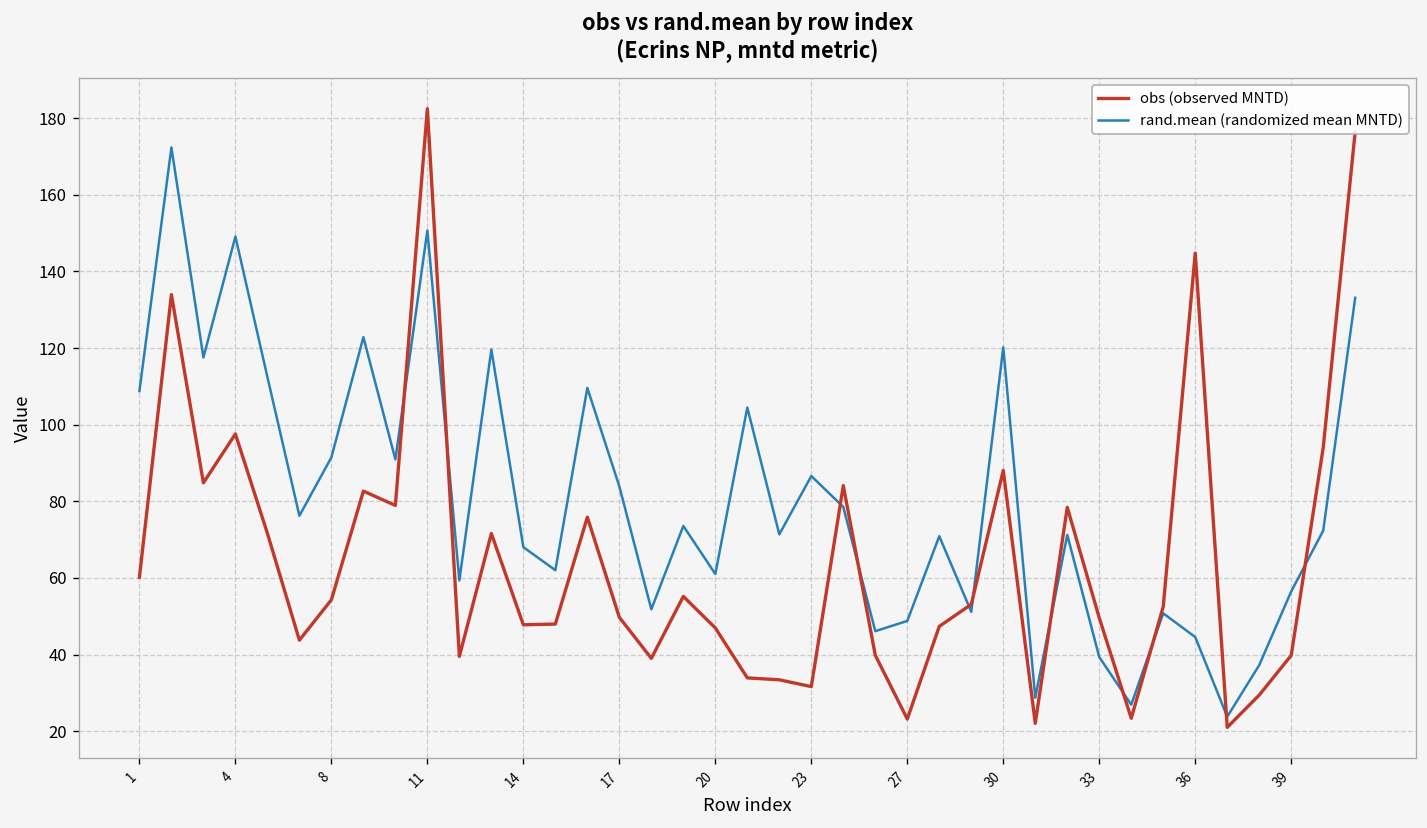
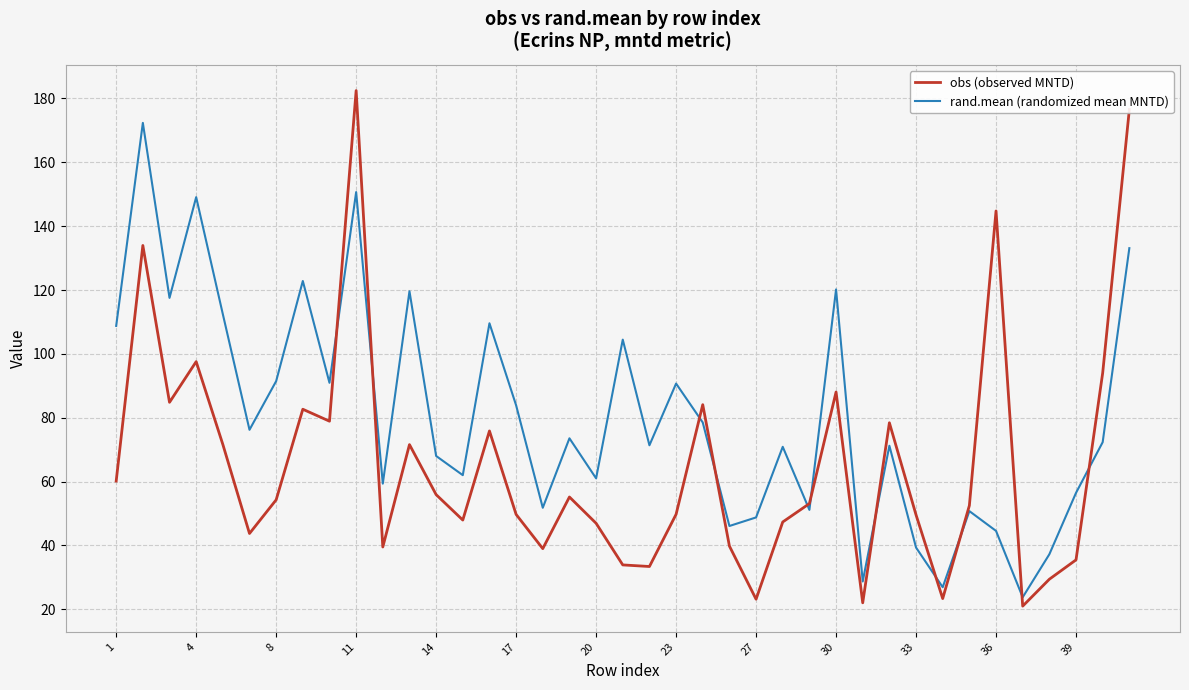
  {
    "obs (observed MNTD)": {
      "1": 60,
      "4": 98,
      "8": 54,
      "11": 182,
-     "14": 48,
+     "14": 56,
      "17": 50,
      "20": 47,
-     "23": 32,
+     "23": 50,
      "27": 23,
      "30": 88,
      "33": 50,
      "36": 145,
-     "39": 40
+     "39": 35
    },
    "rand.mean (randomized mean MNTD)": {
      "1": 109,
      "4": 149,
      "8": 91,
      "11": 151,
      "14": 68,
      "17": 84,
      "20": 61,
-     "23": 87,
+     "23": 91,
      "27": 49,
      "30": 120,
      "33": 39,
      "36": 45,
      "39": 56
    }
  }
